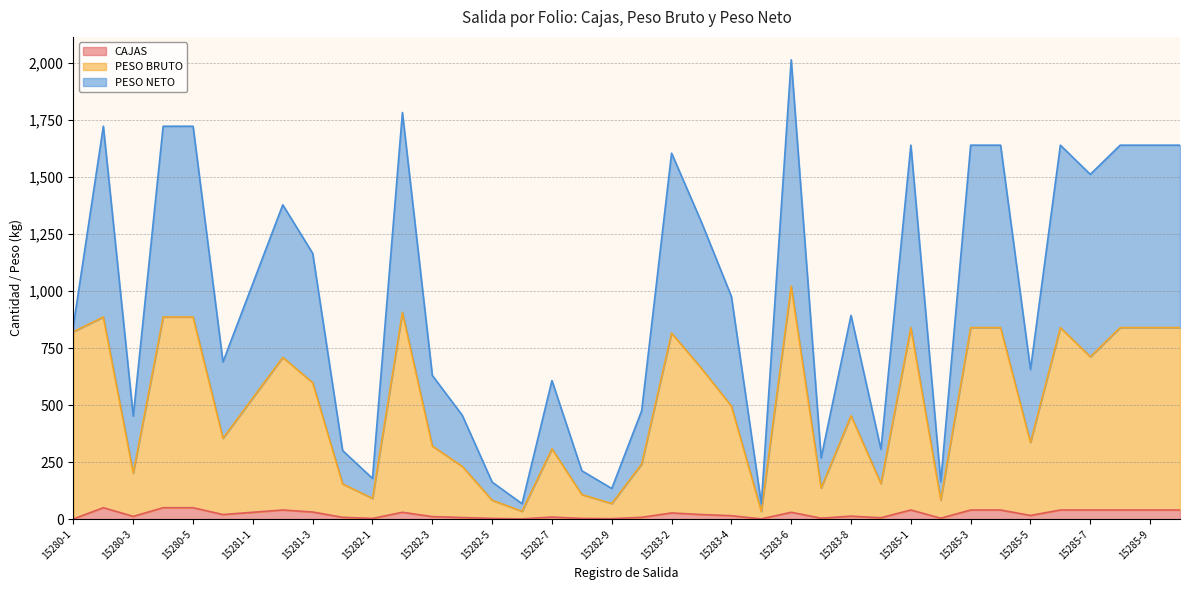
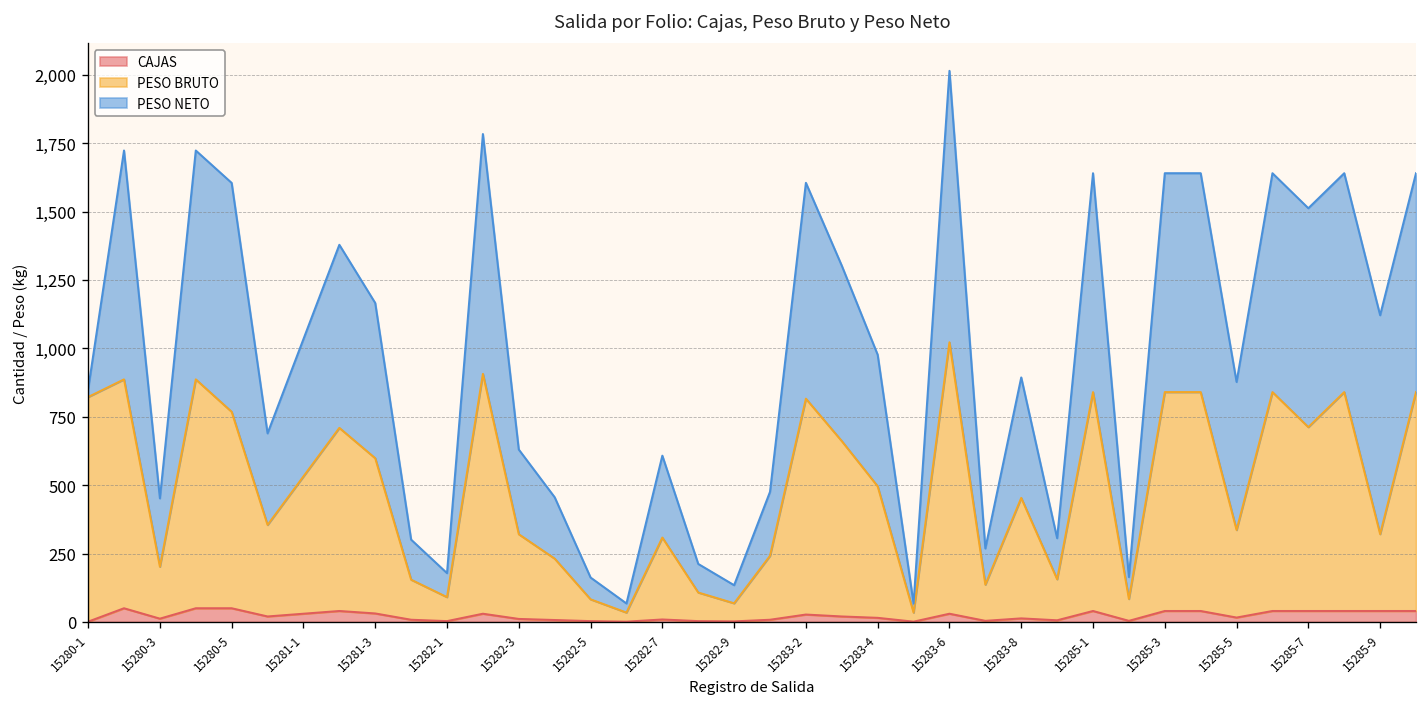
  {
    "CAJAS": {
      "15280-1": 0,
      "15280-3": 10,
      "15280-5": 50,
      "15281-1": 30,
      "15281-3": 30,
      "15282-1": 0,
      "15282-3": 10,
      "15282-5": 0,
      "15282-7": 10,
      "15282-9": 0,
      "15283-2": 30,
      "15283-4": 20,
      "15283-6": 30,
      "15283-8": 10,
      "15285-1": 40,
      "15285-3": 40,
      "15285-5": 20,
      "15285-7": 40,
      "15285-9": 40
    },
    "PESO BRUTO": {
      "15280-1": 820,
      "15280-3": 190,
-     "15280-5": 840,
+     "15280-5": 720,
      "15281-1": 500,
      "15281-3": 570,
      "15282-1": 90,
      "15282-3": 310,
      "15282-5": 80,
      "15282-7": 300,
      "15282-9": 70,
      "15283-2": 790,
      "15283-4": 480,
      "15283-6": 990,
      "15283-8": 440,
      "15285-1": 800,
      "15285-3": 800,
      "15285-5": 320,
      "15285-7": 670,
-     "15285-9": 800
+     "15285-9": 280
    },
    "PESO NETO": {
      "15280-1": 30,
      "15280-3": 250,
      "15280-5": 840,
      "15281-1": 500,
      "15281-3": 570,
      "15282-1": 90,
      "15282-3": 310,
      "15282-5": 80,
      "15282-7": 300,
      "15282-9": 70,
      "15283-2": 790,
      "15283-4": 480,
      "15283-6": 990,
      "15283-8": 440,
      "15285-1": 800,
      "15285-3": 800,
-     "15285-5": 320,
+     "15285-5": 540,
      "15285-7": 800,
      "15285-9": 800
    }
  }
